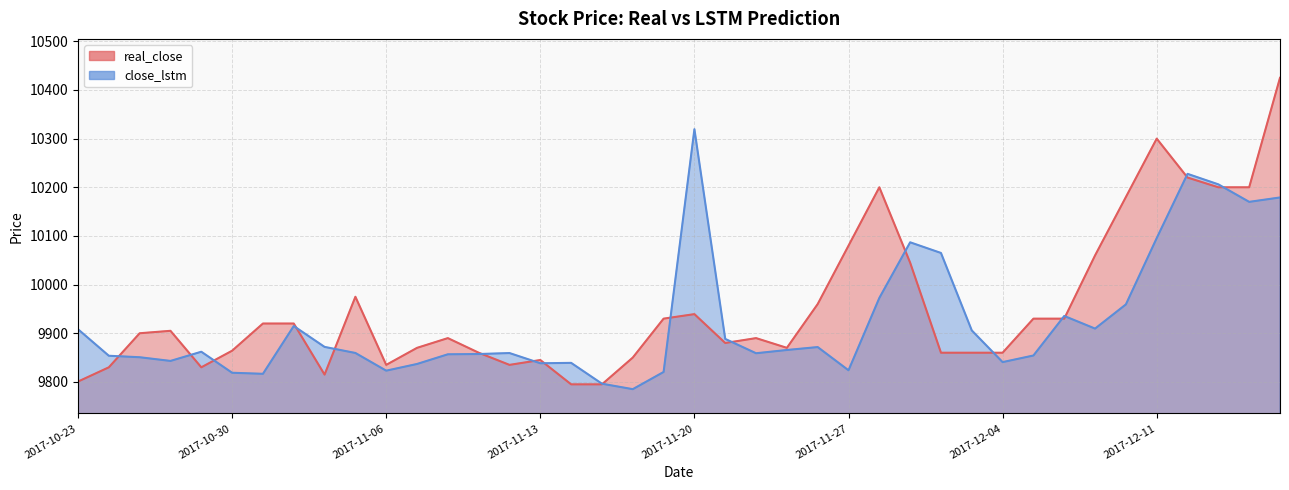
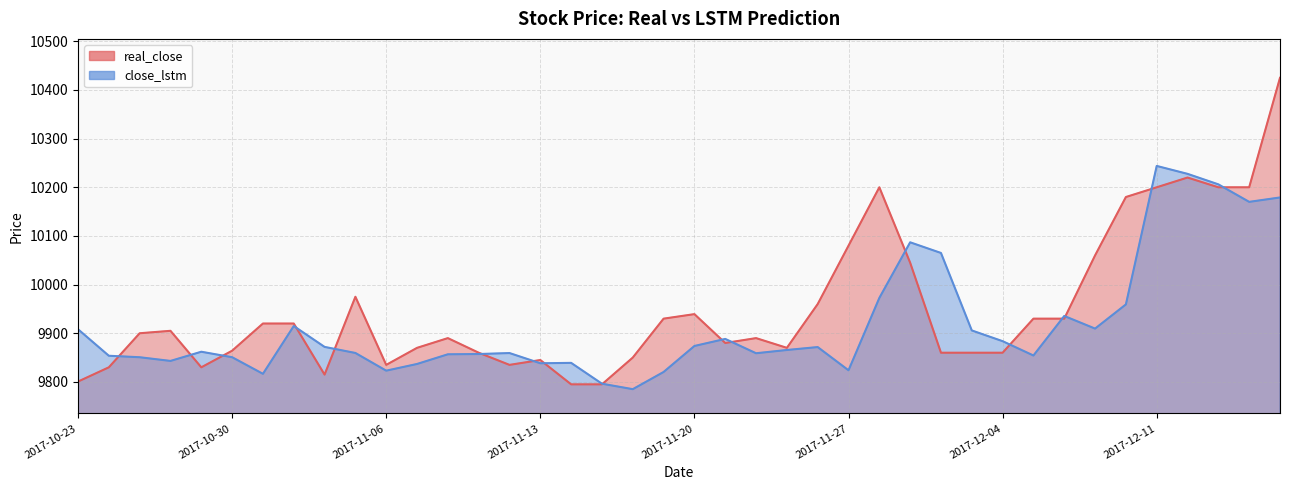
  {
    "real_close": {
      "2017-10-23": 9800,
      "2017-10-30": 9860,
      "2017-11-06": 9840,
      "2017-11-13": 9850,
      "2017-11-20": 9940,
      "2017-11-27": 10080,
      "2017-12-04": 9860,
-     "2017-12-11": 10300
+     "2017-12-11": 10200
    },
    "close_lstm": {
      "2017-10-23": 9910,
-     "2017-10-30": 9820,
+     "2017-10-30": 9850,
      "2017-11-06": 9820,
      "2017-11-13": 9840,
-     "2017-11-20": 10320,
+     "2017-11-20": 9870,
      "2017-11-27": 9820,
-     "2017-12-04": 9840,
-     "2017-12-11": 10100
+     "2017-12-04": 9880,
+     "2017-12-11": 10240
    }
  }
